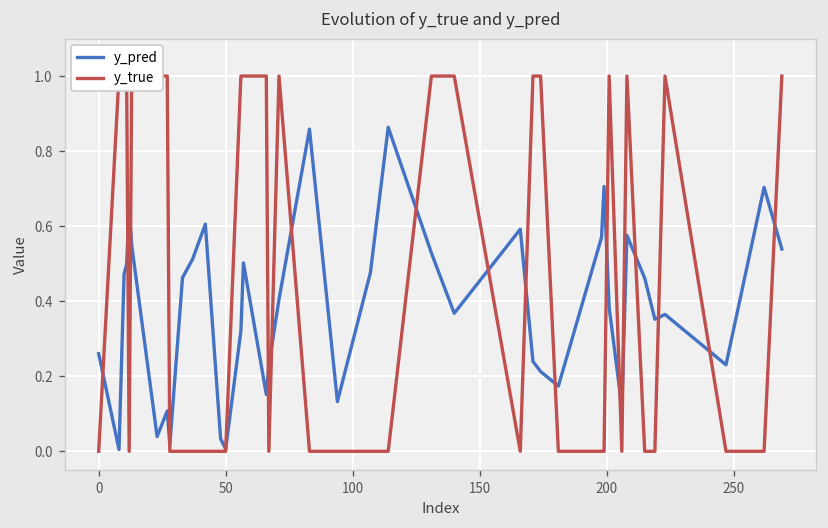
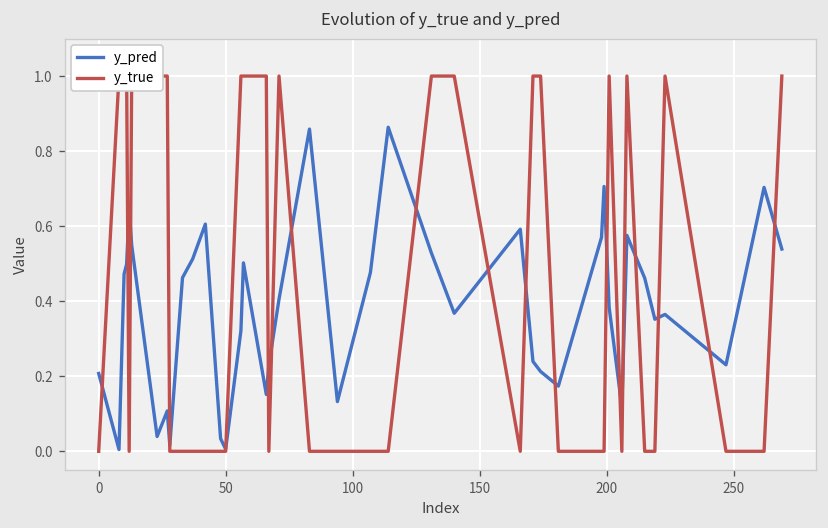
  {
    "y_pred": {
-     "0": 0.26
+     "0": 0.21
    },
    "y_true": {
      "0": 0.00
    }
  }
